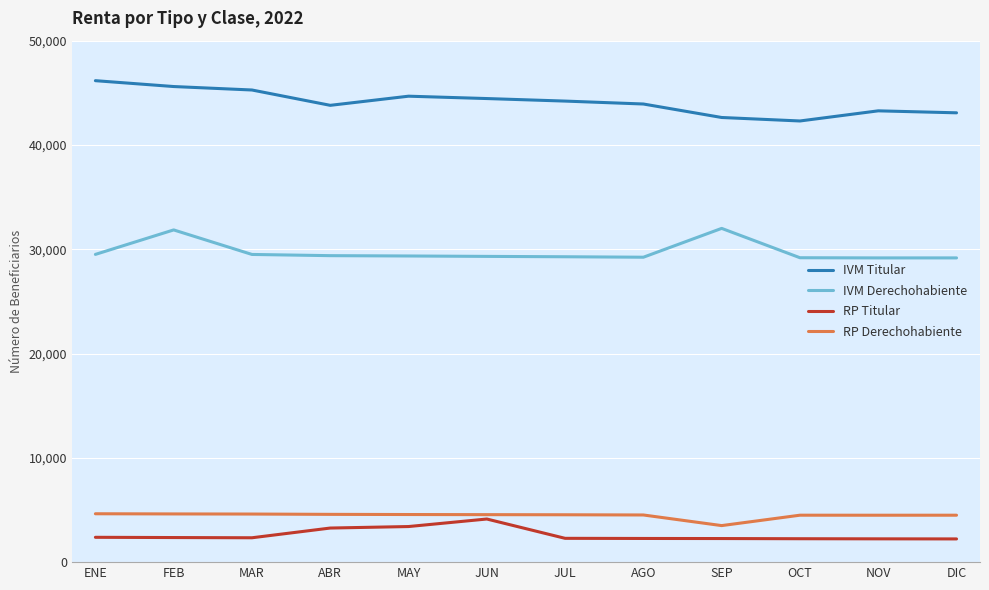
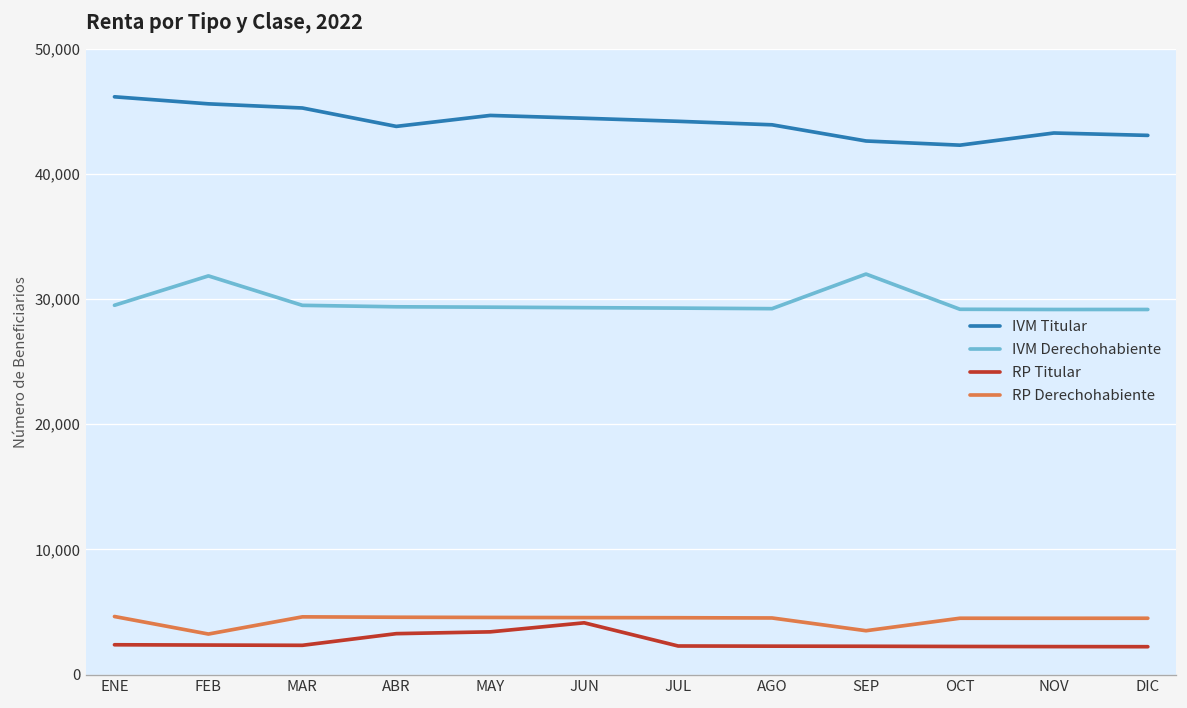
  {
    "IVM Titular": {
      "ENE": "46,200",
      "FEB": "45,600",
      "MAR": "45,300",
      "ABR": "43,800",
      "MAY": "44,700",
      "JUN": "44,500",
      "JUL": "44,200",
      "AGO": "43,900",
      "SEP": "42,600",
      "OCT": "42,300",
      "NOV": "43,300",
      "DIC": "43,100"
    },
    "IVM Derechohabiente": {
      "ENE": "29,500",
      "FEB": "31,900",
      "MAR": "29,500",
      "ABR": "29,400",
      "MAY": "29,400",
      "JUN": "29,300",
      "JUL": "29,300",
      "AGO": "29,200",
      "SEP": "32,000",
      "OCT": "29,200",
      "NOV": "29,200",
      "DIC": "29,200"
    },
    "RP Titular": {
      "ENE": "2,400",
      "FEB": "2,400",
      "MAR": "2,300",
      "ABR": "3,300",
      "MAY": "3,400",
      "JUN": "4,100",
      "JUL": "2,300",
      "AGO": "2,300",
      "SEP": "2,300",
      "OCT": "2,200",
      "NOV": "2,200",
      "DIC": "2,200"
    },
    "RP Derechohabiente": {
      "ENE": "4,600",
-     "FEB": "4,600",
+     "FEB": "3,200",
      "MAR": "4,600",
      "ABR": "4,600",
      "MAY": "4,600",
      "JUN": "4,600",
      "JUL": "4,500",
      "AGO": "4,500",
      "SEP": "3,500",
      "OCT": "4,500",
      "NOV": "4,500",
      "DIC": "4,500"
    }
  }
